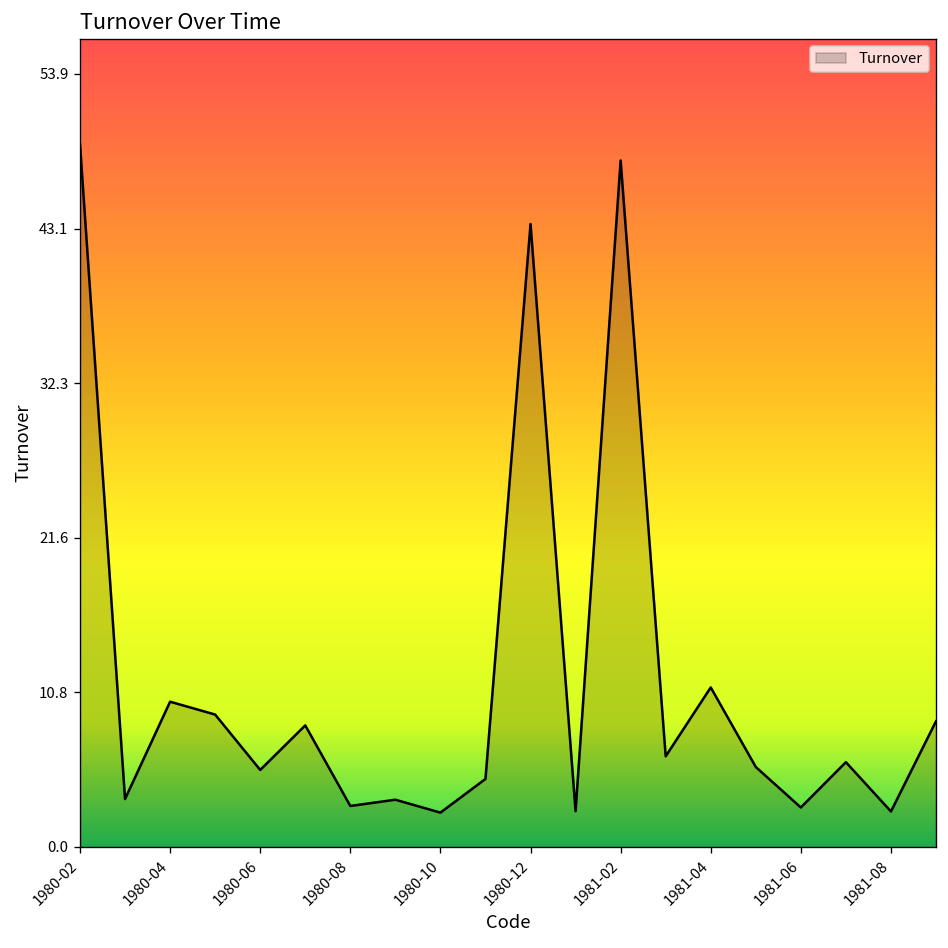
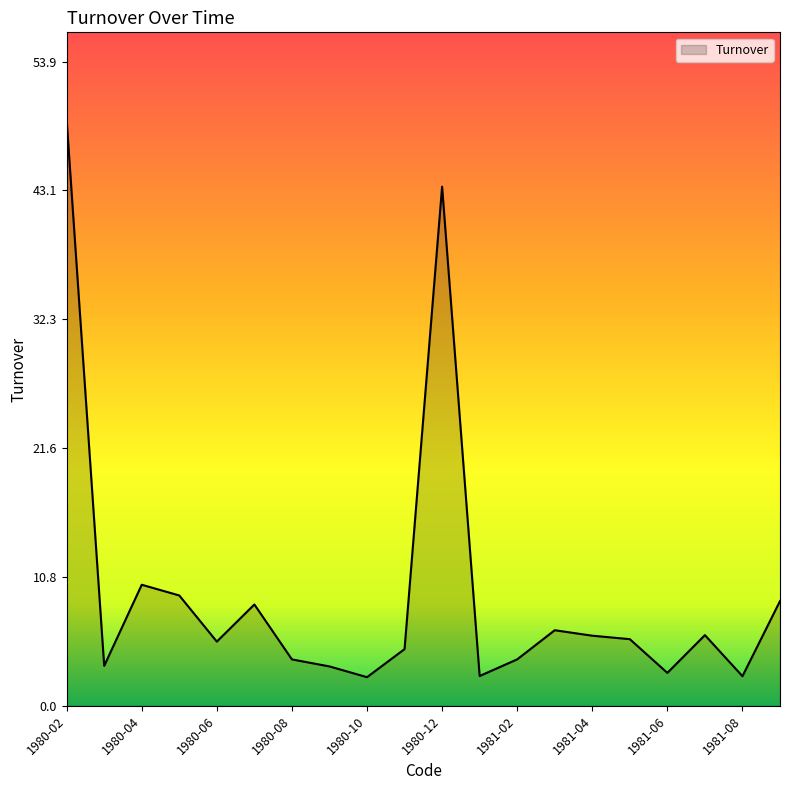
  {
    "1980-02": 49.0,
    "1980-04": 10.1,
    "1980-06": 5.4,
-   "1980-08": 2.9,
+   "1980-08": 3.9,
    "1980-10": 2.4,
    "1980-12": 43.4,
-   "1981-02": 47.9,
-   "1981-04": 11.1,
+   "1981-02": 3.9,
+   "1981-04": 5.9,
    "1981-06": 2.8,
    "1981-08": 2.5
  }
